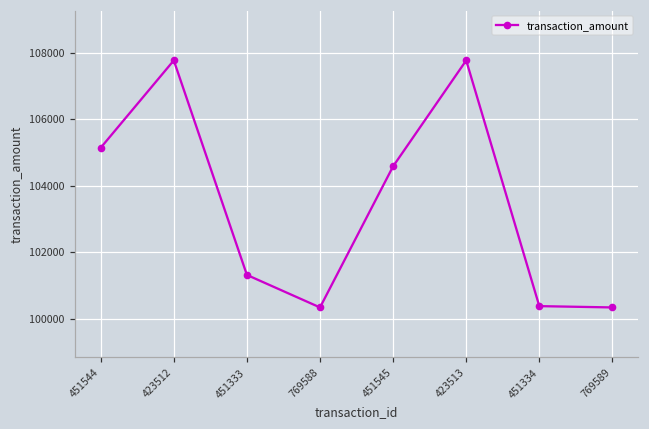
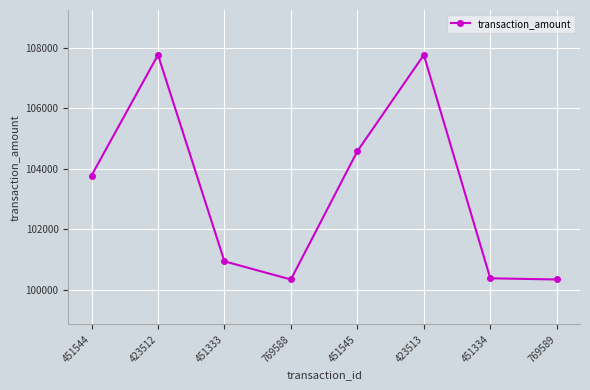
  {
-   "451544": 105100,
+   "451544": 103800,
    "423512": 107800,
-   "451333": 101300,
+   "451333": 100900,
    "769588": 100300,
    "451545": 104600,
    "423513": 107800,
    "451334": 100400,
    "769589": 100300
  }
